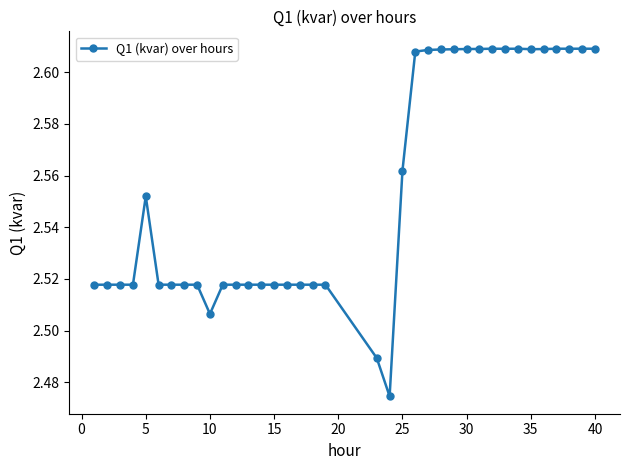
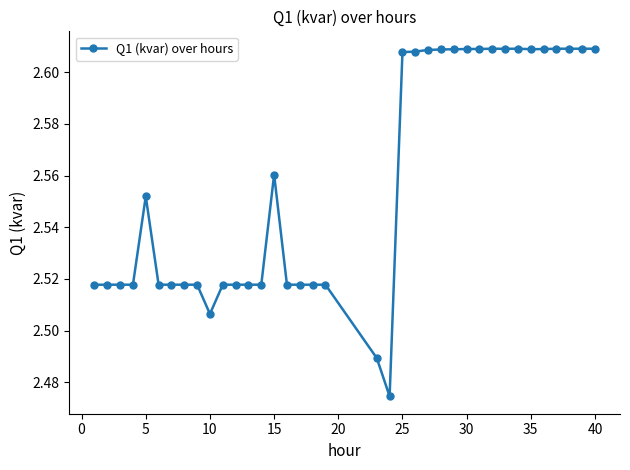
  {
    "5": 2.552,
    "10": 2.506,
-   "15": 2.518,
-   "25": 2.562,
+   "15": 2.560,
+   "25": 2.608,
    "30": 2.609,
    "35": 2.609,
    "40": 2.609
  }
